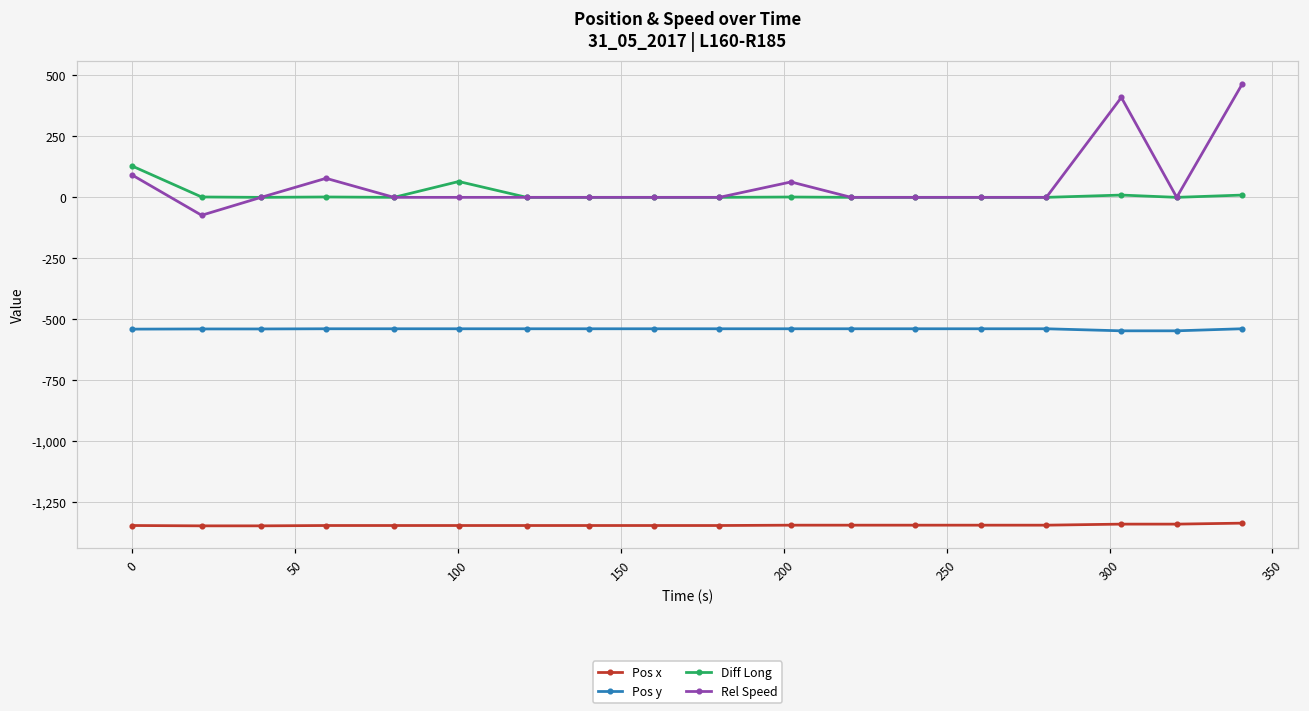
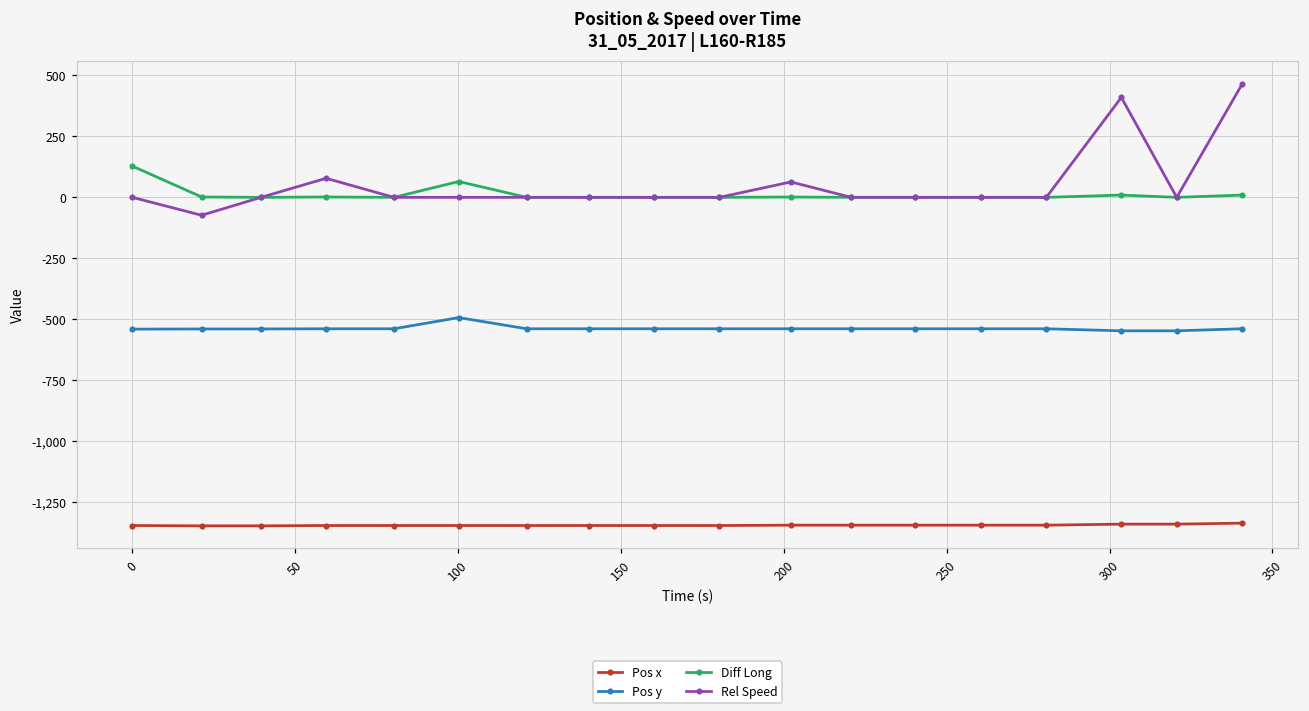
  {
    "Pos x": {
      "0": "-1,350",
      "100": "-1,350"
    },
    "Pos y": {
      "0": "-540",
-     "100": "-540"
+     "100": "-490"
    },
    "Diff Long": {
      "0": "130",
      "100": "70"
    },
    "Rel Speed": {
-     "0": "90",
+     "0": "0",
      "100": "0"
    }
  }
